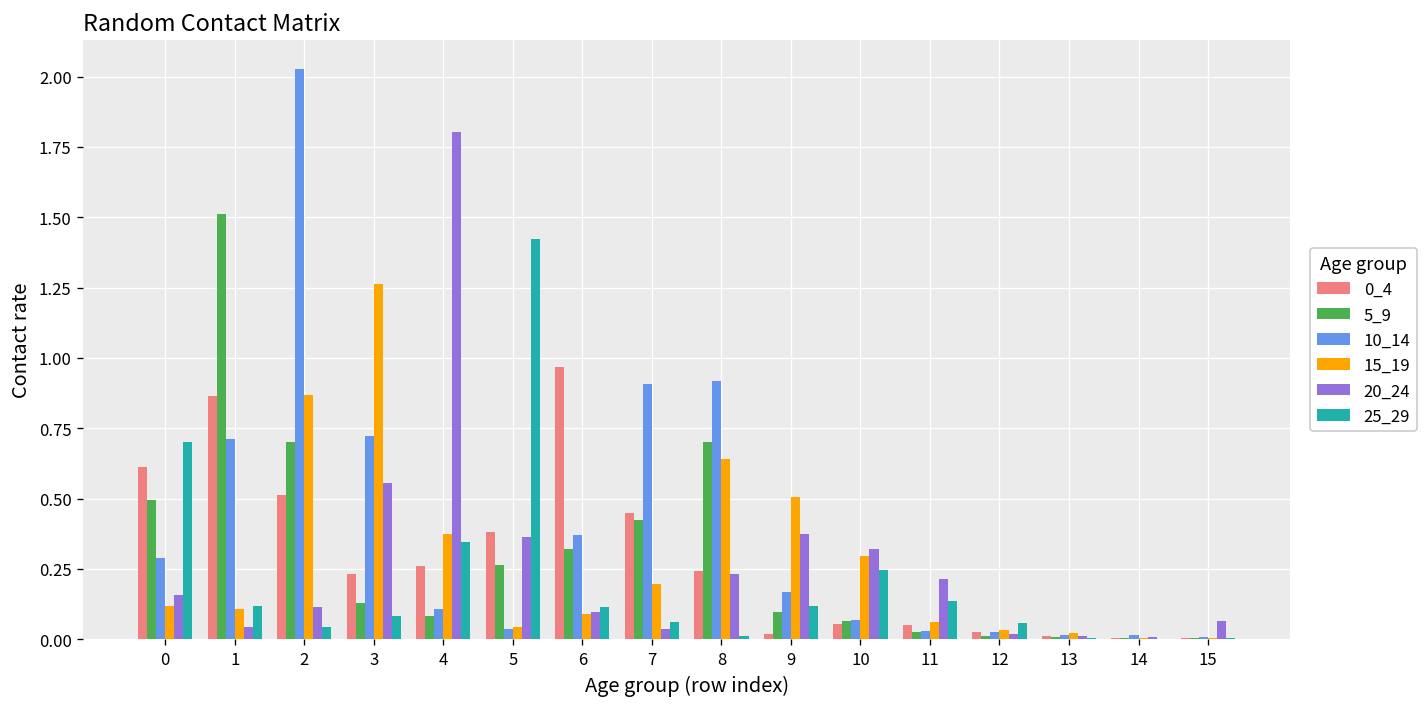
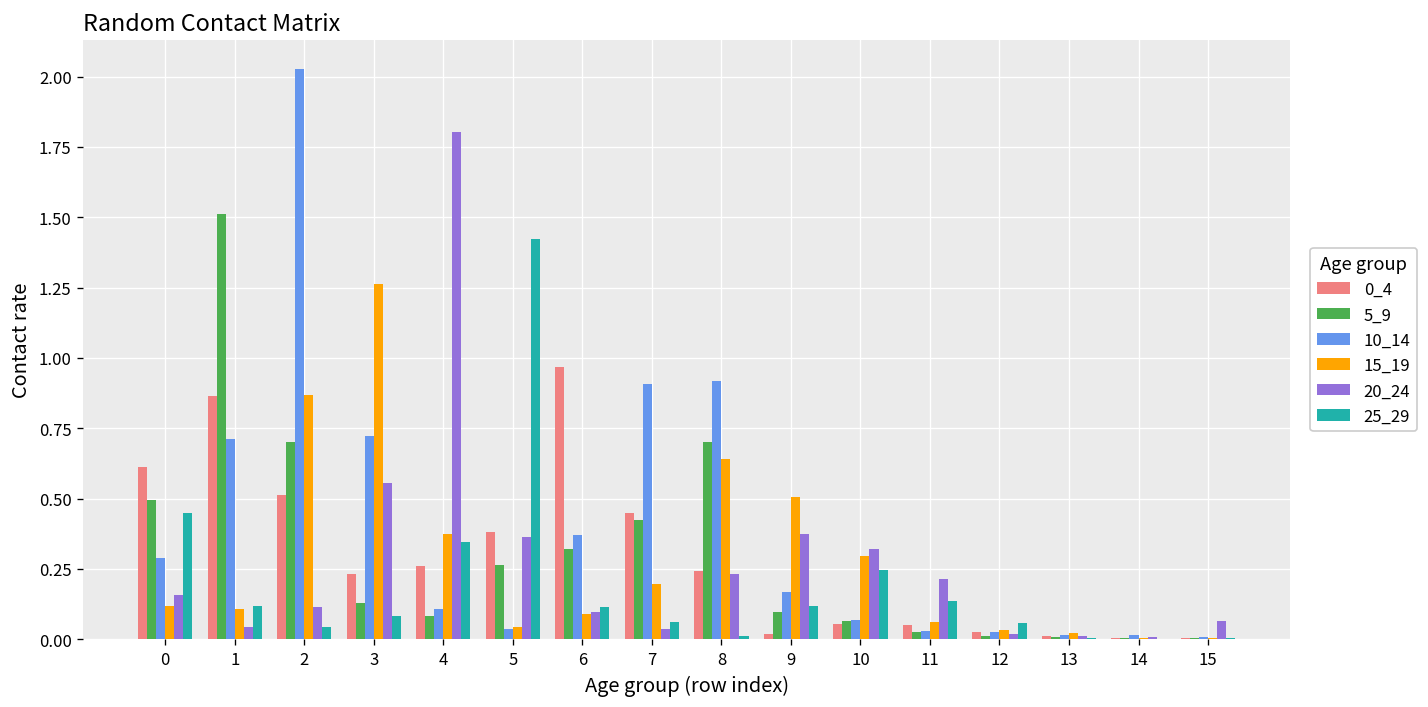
  {
    "0_4": {
      "0": 0.61,
      "1": 0.87,
      "2": 0.51,
      "3": 0.23,
      "4": 0.26,
      "5": 0.38,
      "6": 0.97,
      "7": 0.45,
      "8": 0.24,
      "9": 0.02,
      "10": 0.05,
      "11": 0.05,
      "12": 0.03,
      "13": 0.01
    },
    "5_9": {
      "0": 0.49,
      "1": 1.51,
      "2": 0.70,
      "3": 0.13,
      "4": 0.08,
      "5": 0.26,
      "6": 0.32,
      "7": 0.43,
      "8": 0.70,
      "9": 0.10,
      "10": 0.06,
      "11": 0.02
    },
    "10_14": {
      "0": 0.29,
      "1": 0.71,
      "2": 2.03,
      "3": 0.72,
      "4": 0.11,
      "5": 0.04,
      "6": 0.37,
      "7": 0.91,
      "8": 0.92,
      "9": 0.17,
      "10": 0.07,
      "11": 0.03,
      "12": 0.03,
      "13": 0.01,
      "14": 0.01
    },
    "15_19": {
      "0": 0.12,
      "1": 0.11,
      "2": 0.87,
      "3": 1.26,
      "4": 0.37,
      "5": 0.04,
      "6": 0.09,
      "7": 0.20,
      "8": 0.64,
      "9": 0.51,
      "10": 0.29,
      "11": 0.06,
      "12": 0.03,
      "13": 0.02
    },
    "20_24": {
      "0": 0.16,
      "1": 0.04,
      "2": 0.11,
      "3": 0.55,
      "4": 1.80,
      "5": 0.36,
      "6": 0.10,
      "7": 0.04,
      "8": 0.23,
      "9": 0.37,
      "10": 0.32,
      "11": 0.21,
      "12": 0.02,
      "13": 0.01,
      "15": 0.07
    },
    "25_29": {
-     "0": 0.70,
+     "0": 0.45,
      "1": 0.12,
      "2": 0.04,
      "3": 0.08,
      "4": 0.35,
      "5": 1.42,
      "6": 0.12,
      "7": 0.06,
      "9": 0.12,
      "10": 0.25,
      "11": 0.13,
      "12": 0.06
    }
  }
